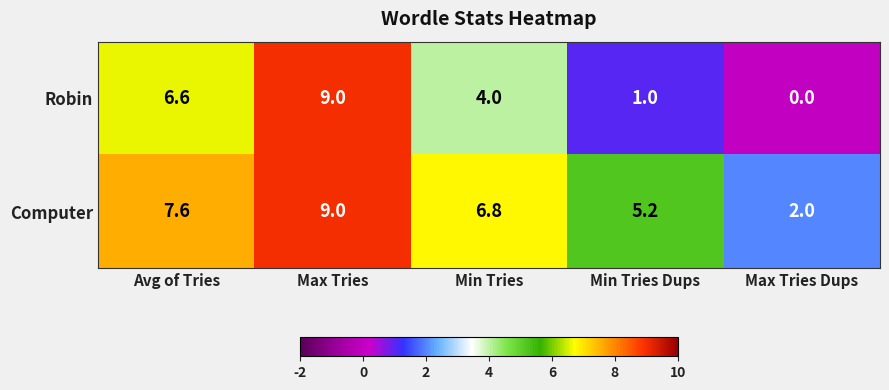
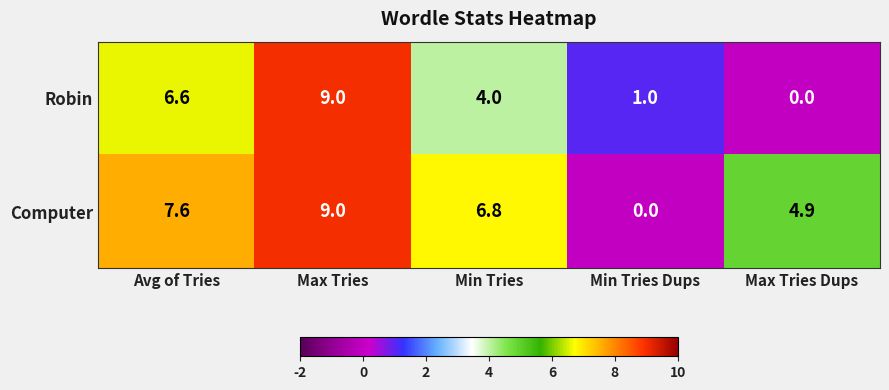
  {
    "Robin": {
      "Avg of Tries": 6.6,
      "Max Tries": 9.0,
      "Min Tries": 4.0,
      "Min Tries Dups": 1.0,
      "Max Tries Dups": 0.0
    },
    "Computer": {
      "Avg of Tries": 7.6,
      "Max Tries": 9.0,
      "Min Tries": 6.8,
-     "Min Tries Dups": 5.2,
-     "Max Tries Dups": 2.0
+     "Min Tries Dups": 0.0,
+     "Max Tries Dups": 4.9
    }
  }
